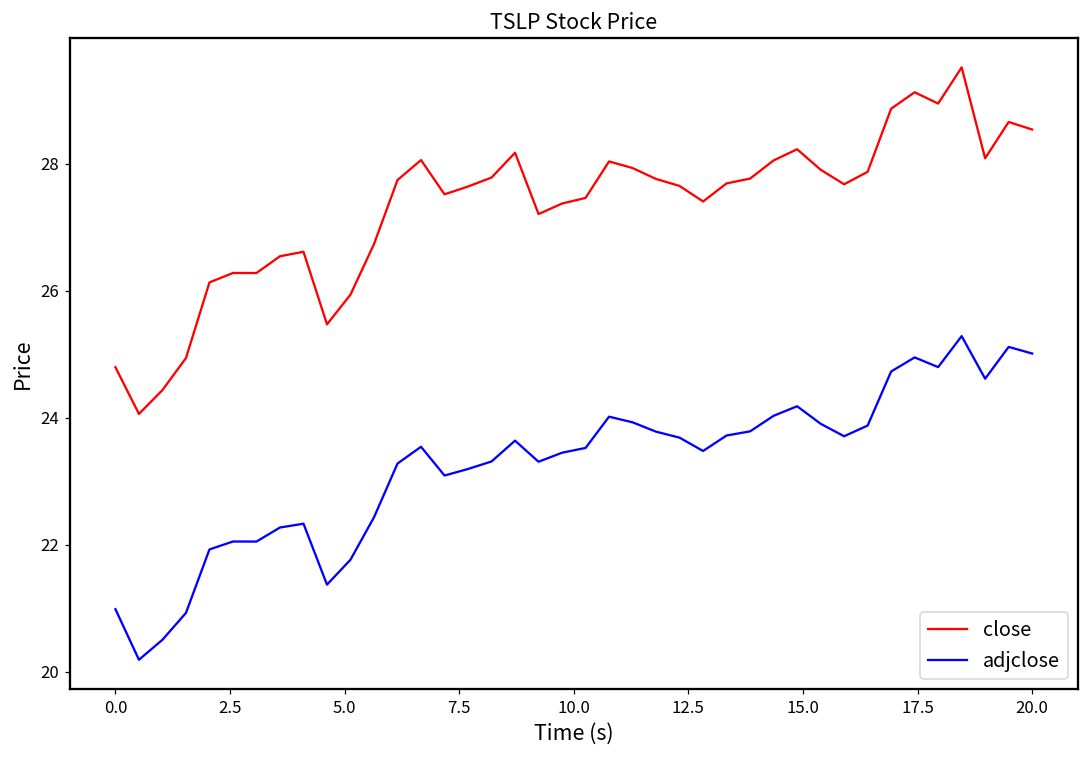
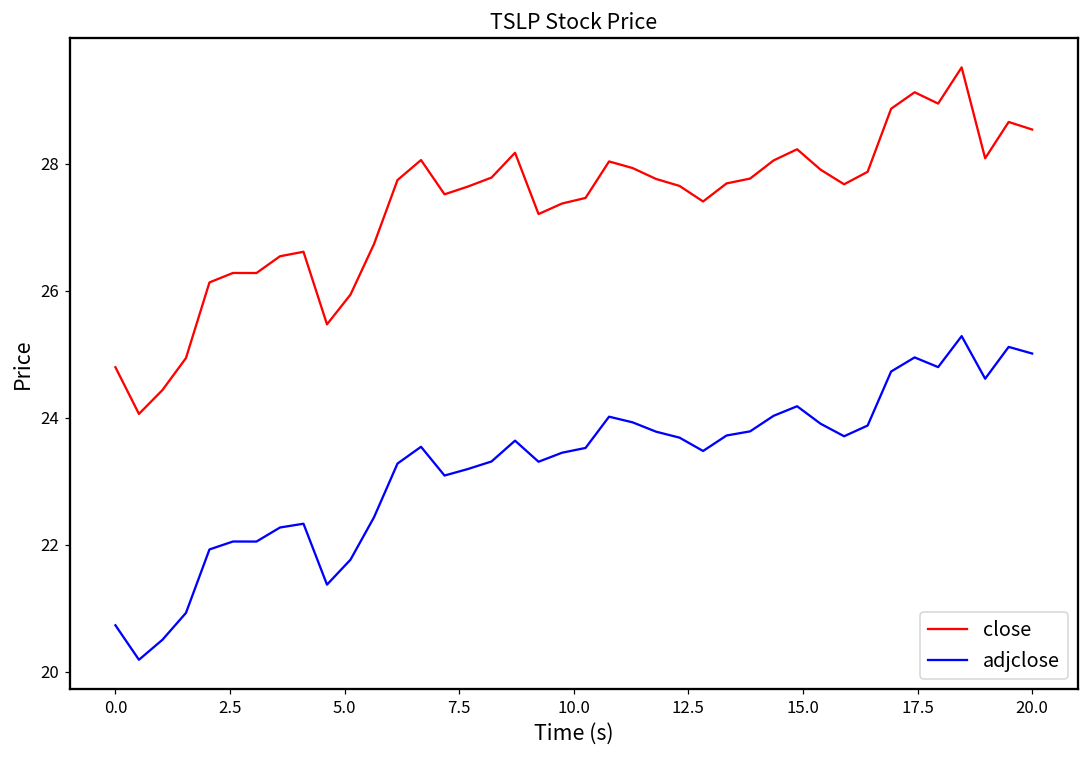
  {
    "close": {
      "0.0": 24.8,
      "20.0": 28.5
    },
    "adjclose": {
-     "0.0": 21.0,
+     "0.0": 20.7,
      "20.0": 25.0
    }
  }
